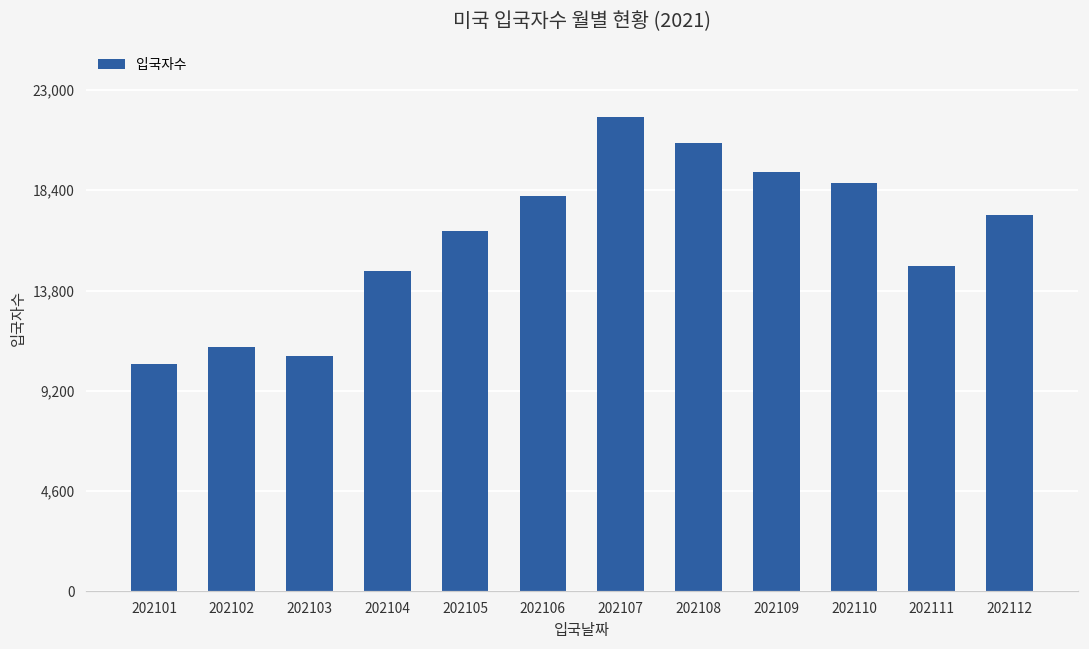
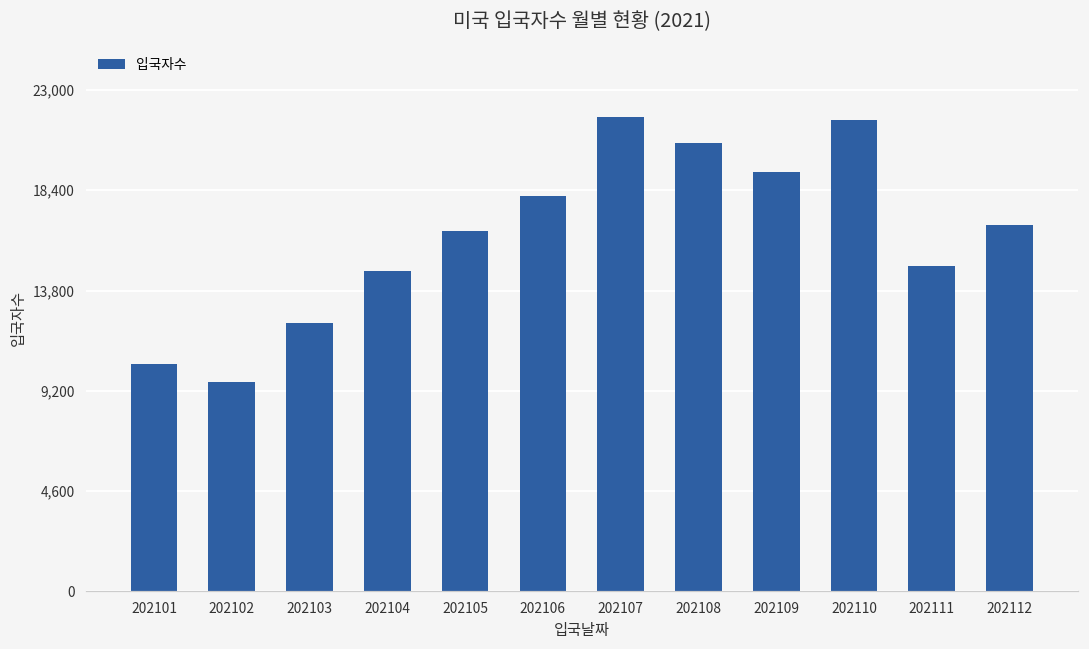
  {
    "202101": "10,400",
-   "202102": "11,200",
-   "202103": "10,800",
+   "202102": "9,600",
+   "202103": "12,300",
    "202104": "14,700",
    "202105": "16,500",
    "202106": "18,200",
    "202107": "21,800",
    "202108": "20,600",
    "202109": "19,200",
-   "202110": "18,800",
+   "202110": "21,600",
    "202111": "14,900",
-   "202112": "17,300"
+   "202112": "16,800"
  }
